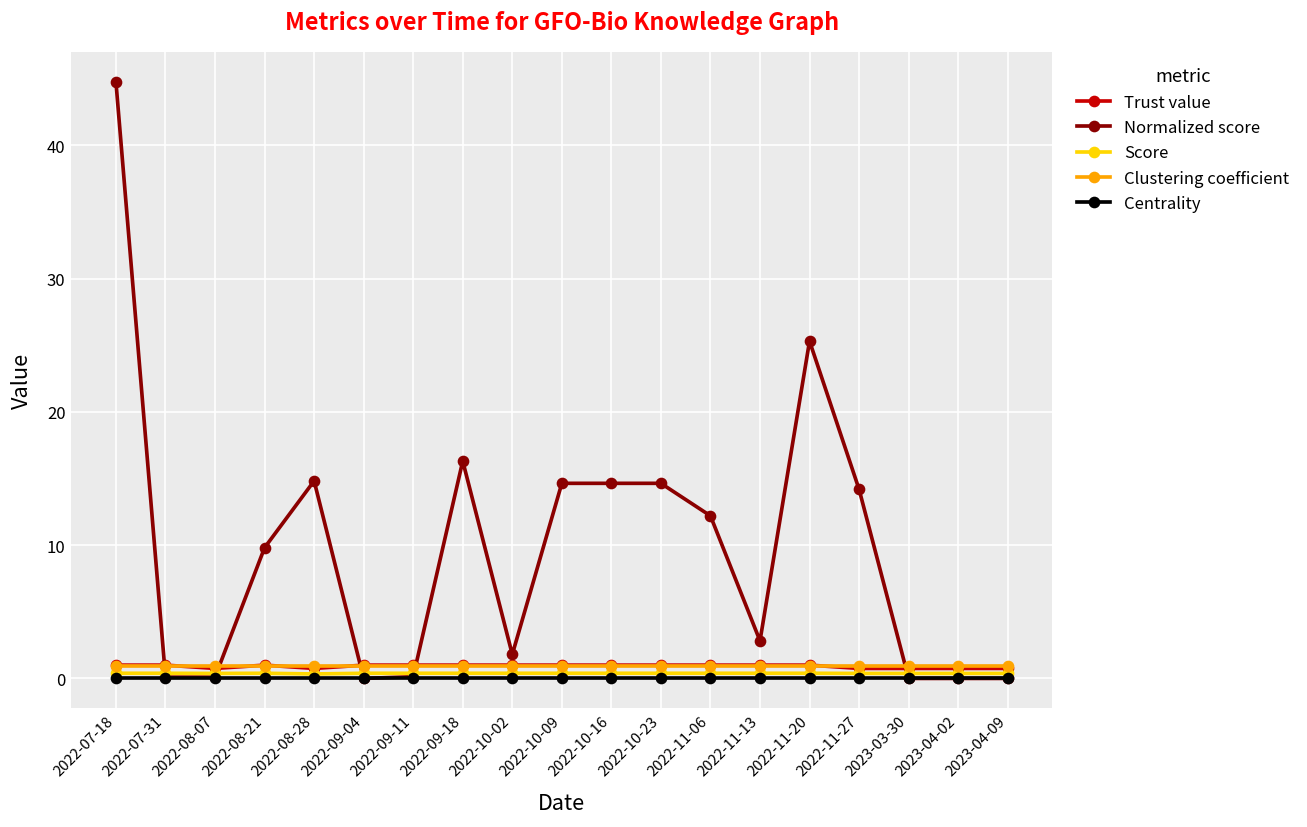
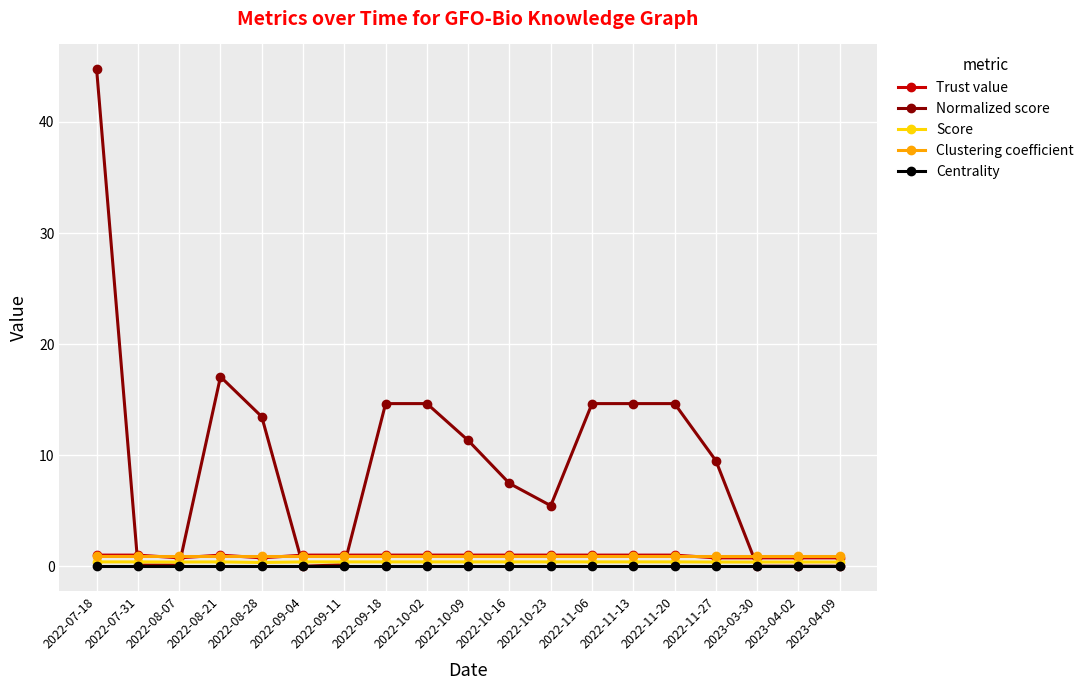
  {
    "Normalized score": {
      "2022-07-18": 44.7,
-     "2022-08-21": 9.8,
-     "2022-08-28": 14.8,
-     "2022-09-18": 16.3,
-     "2022-10-02": 1.8,
-     "2022-10-09": 14.6,
-     "2022-10-16": 14.6,
-     "2022-10-23": 14.6,
-     "2022-11-06": 12.2,
-     "2022-11-13": 2.8,
-     "2022-11-20": 25.3,
-     "2022-11-27": 14.2
+     "2022-08-21": 17.1,
+     "2022-08-28": 13.5,
+     "2022-09-18": 14.6,
+     "2022-10-02": 14.6,
+     "2022-10-09": 11.3,
+     "2022-10-16": 7.5,
+     "2022-10-23": 5.5,
+     "2022-11-06": 14.6,
+     "2022-11-13": 14.6,
+     "2022-11-20": 14.6,
+     "2022-11-27": 9.5
    },
    "Centrality": {
      "2022-07-18": 0.0,
      "2022-08-21": 0.0,
      "2022-08-28": 0.0,
      "2022-09-18": 0.0,
      "2022-10-02": 0.0,
      "2022-10-09": 0.0,
      "2022-10-16": 0.0,
      "2022-10-23": 0.0,
      "2022-11-06": 0.0,
      "2022-11-13": 0.0,
      "2022-11-20": 0.0,
      "2022-11-27": 0.0
    }
  }
